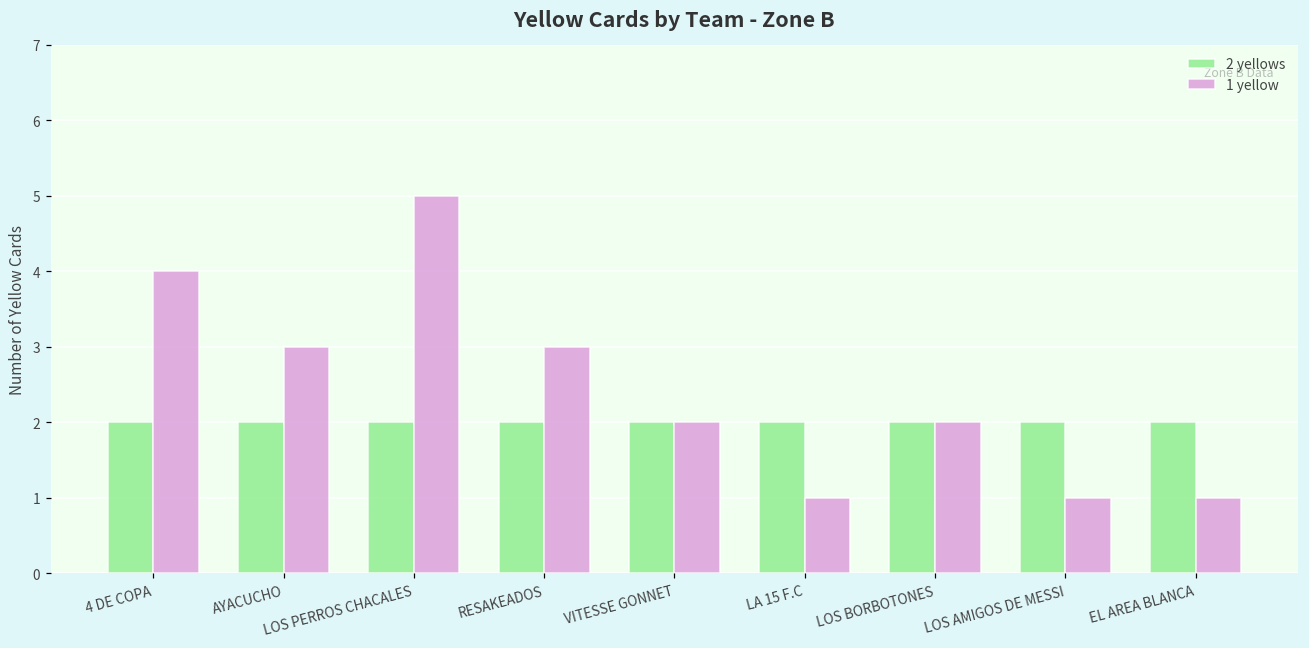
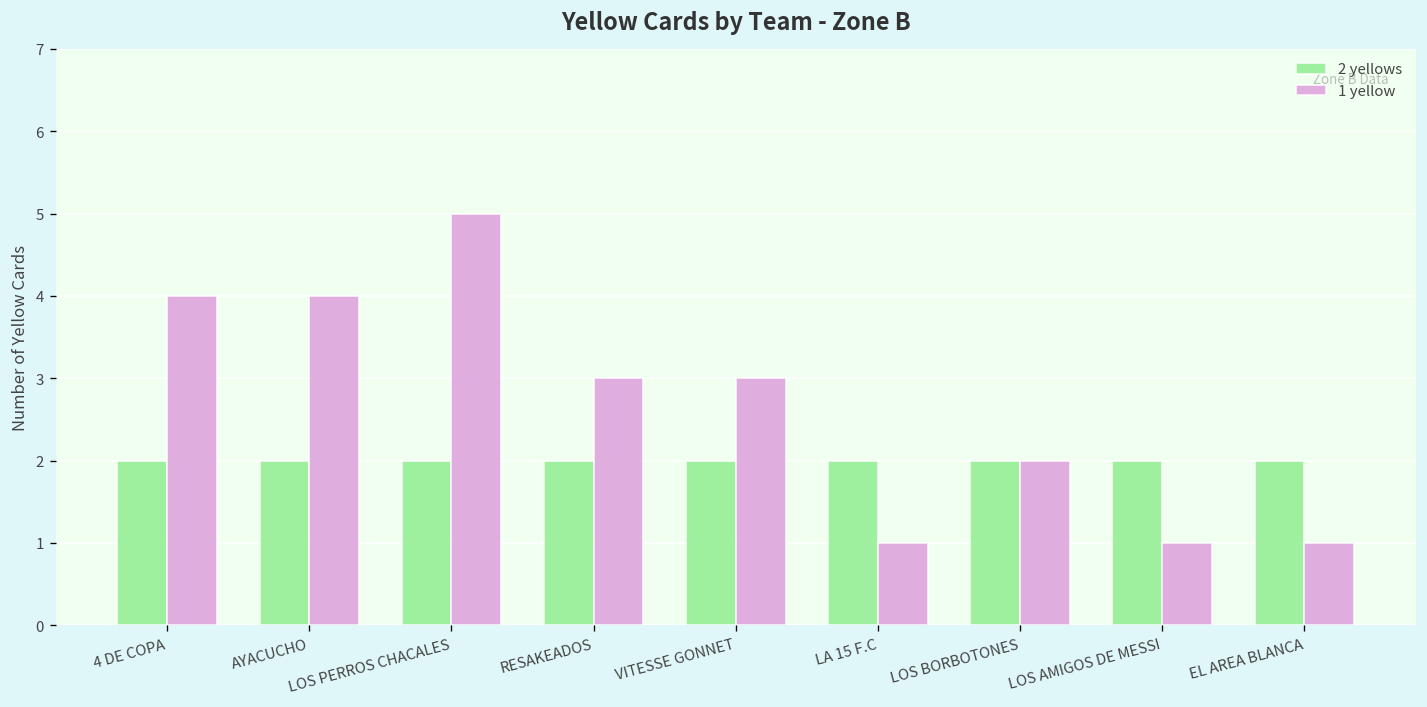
  {
    "2 yellows": {
      "4 DE COPA": 2,
      "AYACUCHO": 2,
      "LOS PERROS CHACALES": 2,
      "RESAKEADOS": 2,
      "VITESSE GONNET": 2,
      "LA 15 F.C": 2,
      "LOS BORBOTONES": 2,
      "LOS AMIGOS DE MESSI": 2,
      "EL AREA BLANCA": 2
    },
    "1 yellow": {
      "4 DE COPA": 4,
-     "AYACUCHO": 3,
+     "AYACUCHO": 4,
      "LOS PERROS CHACALES": 5,
      "RESAKEADOS": 3,
-     "VITESSE GONNET": 2,
+     "VITESSE GONNET": 3,
      "LA 15 F.C": 1,
      "LOS BORBOTONES": 2,
      "LOS AMIGOS DE MESSI": 1,
      "EL AREA BLANCA": 1
    }
  }
